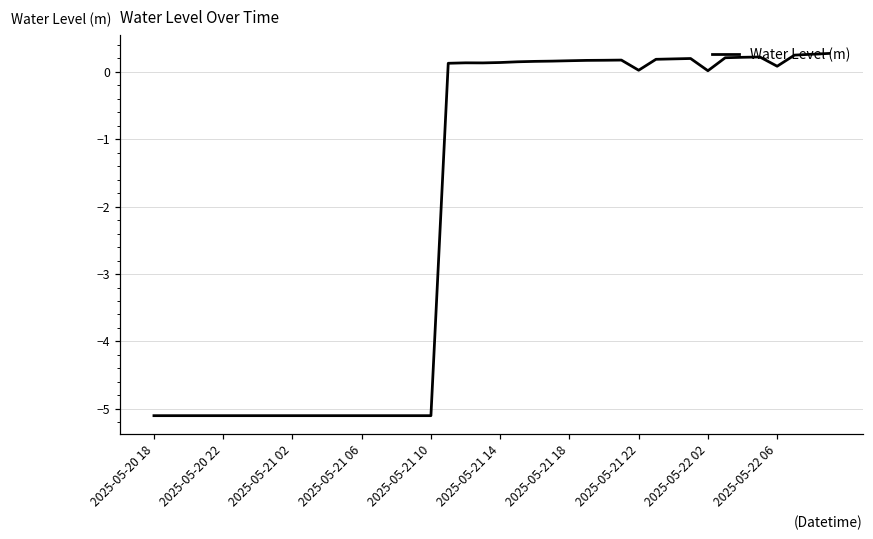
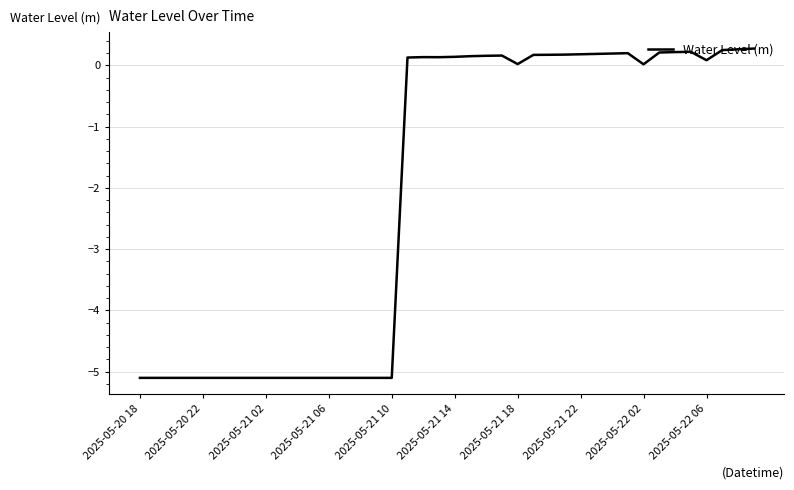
  {
    "2025-05-20 18": -5.1,
    "2025-05-20 22": -5.1,
    "2025-05-21 02": -5.1,
    "2025-05-21 06": -5.1,
    "2025-05-21 10": -5.1,
    "2025-05-21 14": 0.1,
-   "2025-05-21 18": 0.2,
-   "2025-05-21 22": 0.0,
+   "2025-05-21 18": 0.0,
+   "2025-05-21 22": 0.2,
    "2025-05-22 02": 0.0,
    "2025-05-22 06": 0.1
  }
